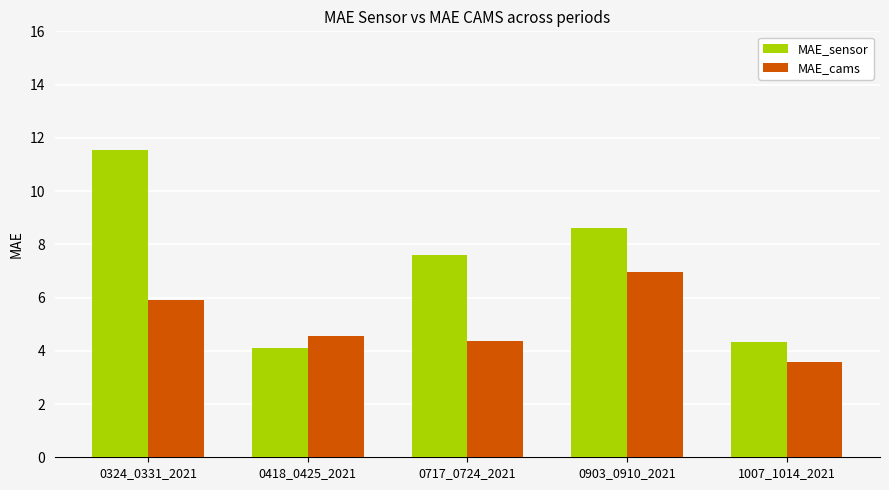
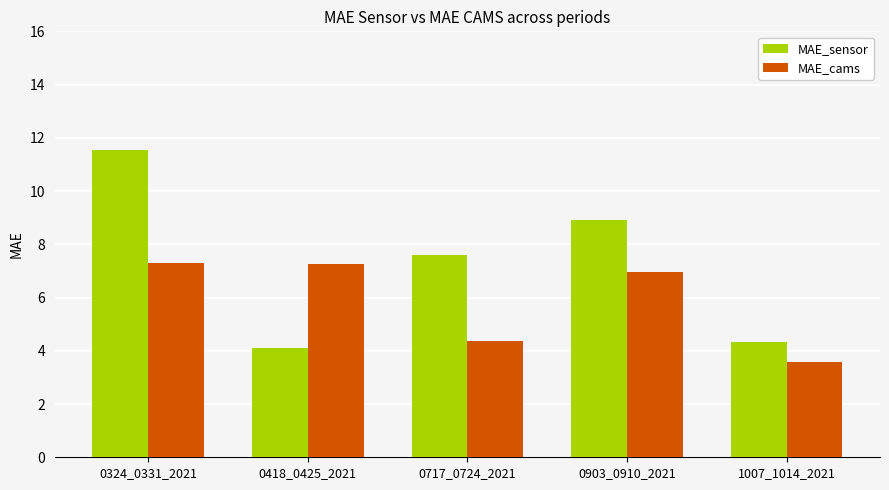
  {
    "MAE_sensor": {
      "0324_0331_2021": 11.5,
      "0418_0425_2021": 4.1,
      "0717_0724_2021": 7.6,
-     "0903_0910_2021": 8.6,
+     "0903_0910_2021": 8.9,
      "1007_1014_2021": 4.3
    },
    "MAE_cams": {
-     "0324_0331_2021": 5.9,
-     "0418_0425_2021": 4.6,
+     "0324_0331_2021": 7.3,
+     "0418_0425_2021": 7.2,
      "0717_0724_2021": 4.4,
      "0903_0910_2021": 7.0,
      "1007_1014_2021": 3.6
    }
  }
